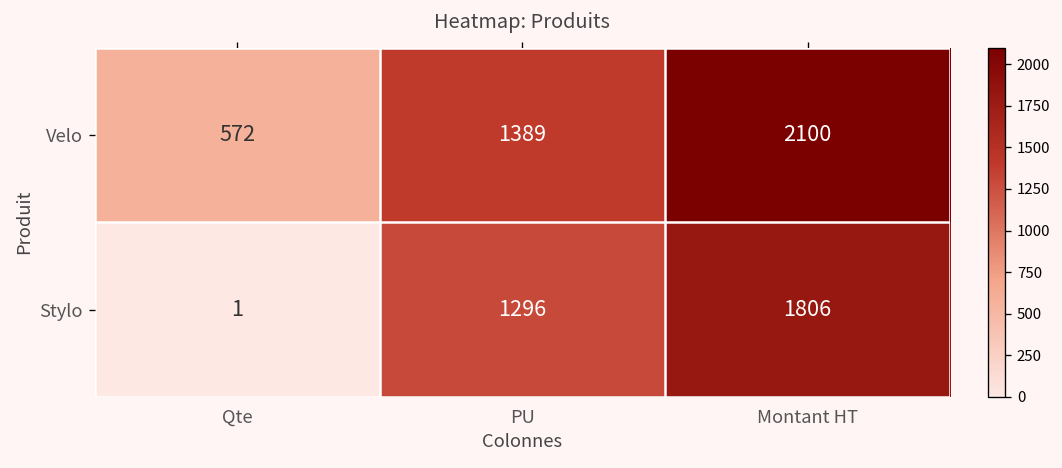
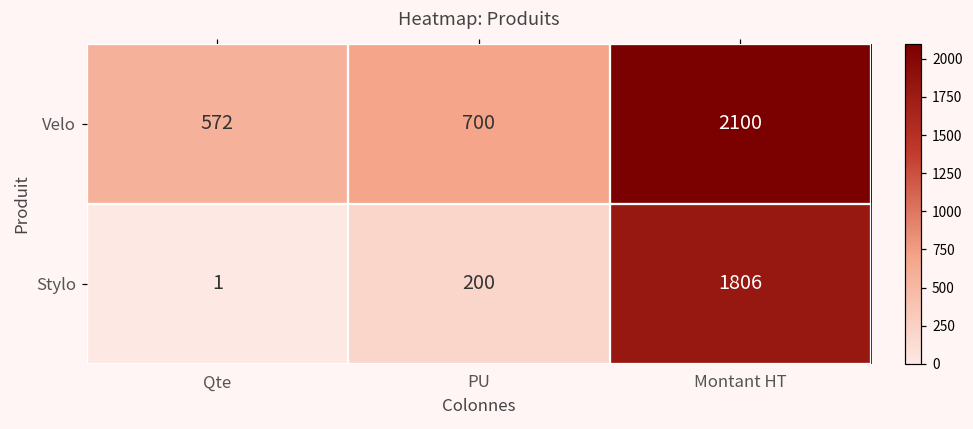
  {
    "Velo": {
      "Qte": 572,
-     "PU": 1389,
+     "PU": 700,
      "Montant HT": 2100
    },
    "Stylo": {
      "Qte": 1,
-     "PU": 1296,
+     "PU": 200,
      "Montant HT": 1806
    }
  }
